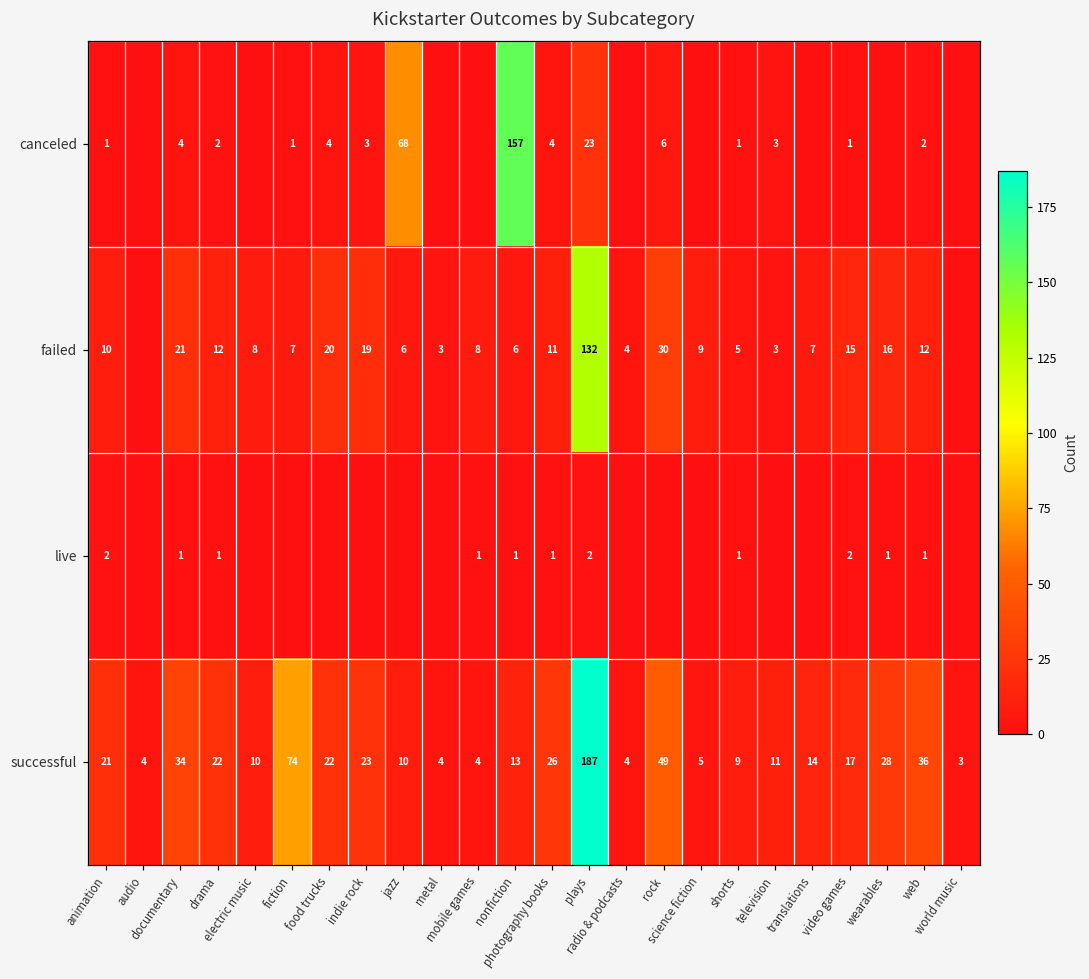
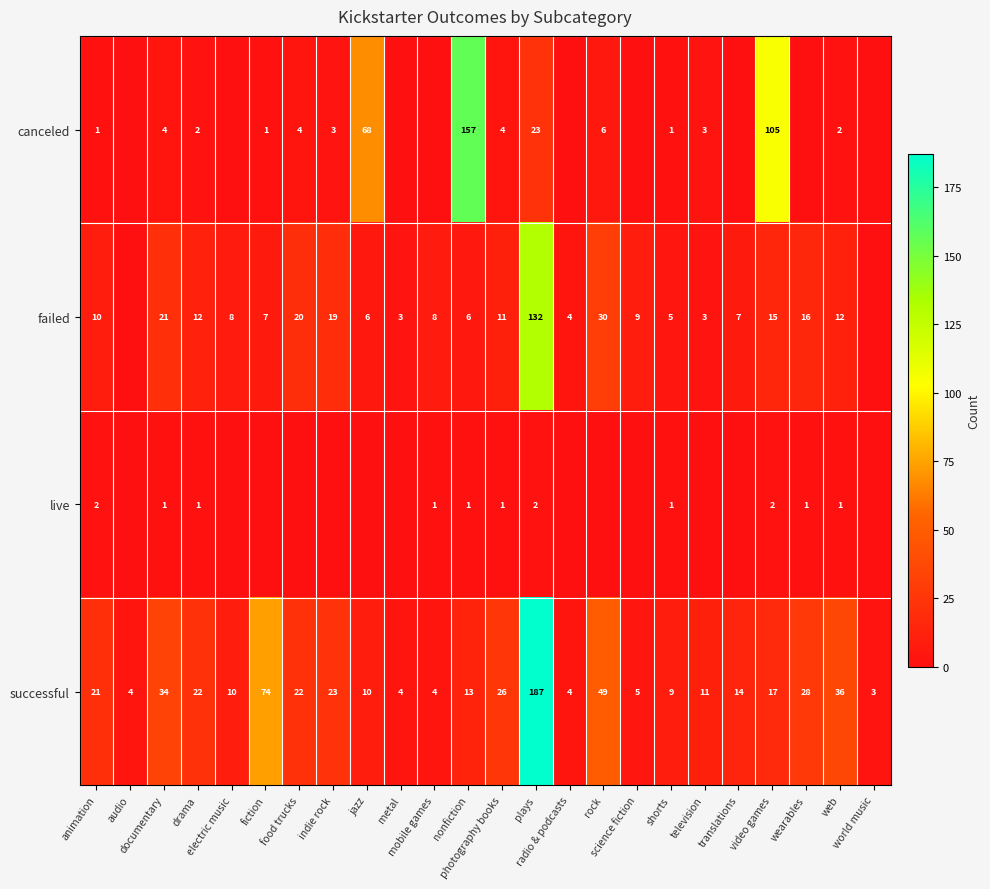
  {
    "canceled": {
      "animation": 1,
      "documentary": 4,
      "drama": 2,
      "fiction": 1,
      "food trucks": 4,
      "indie rock": 3,
      "jazz": 68,
      "nonfiction": 157,
      "photography books": 4,
      "plays": 23,
      "rock": 6,
      "shorts": 1,
      "television": 3,
-     "video games": 1,
+     "video games": 105,
      "web": 2
    },
    "failed": {
      "animation": 10,
      "documentary": 21,
      "drama": 12,
      "electric music": 8,
      "fiction": 7,
      "food trucks": 20,
      "indie rock": 19,
      "jazz": 6,
      "metal": 3,
      "mobile games": 8,
      "nonfiction": 6,
      "photography books": 11,
      "plays": 132,
      "radio & podcasts": 4,
      "rock": 30,
      "science fiction": 9,
      "shorts": 5,
      "television": 3,
      "translations": 7,
      "video games": 15,
      "wearables": 16,
      "web": 12
    },
    "live": {
      "animation": 2,
      "documentary": 1,
      "drama": 1,
      "mobile games": 1,
      "nonfiction": 1,
      "photography books": 1,
      "plays": 2,
      "shorts": 1,
      "video games": 2,
      "wearables": 1,
      "web": 1
    },
    "successful": {
      "animation": 21,
      "audio": 4,
      "documentary": 34,
      "drama": 22,
      "electric music": 10,
      "fiction": 74,
      "food trucks": 22,
      "indie rock": 23,
      "jazz": 10,
      "metal": 4,
      "mobile games": 4,
      "nonfiction": 13,
      "photography books": 26,
      "plays": 187,
      "radio & podcasts": 4,
      "rock": 49,
      "science fiction": 5,
      "shorts": 9,
      "television": 11,
      "translations": 14,
      "video games": 17,
      "wearables": 28,
      "web": 36,
      "world music": 3
    }
  }
